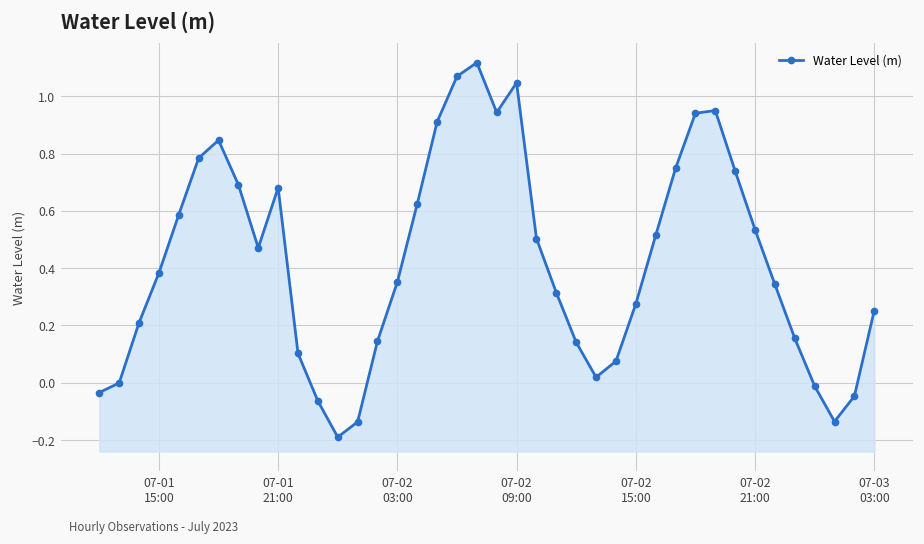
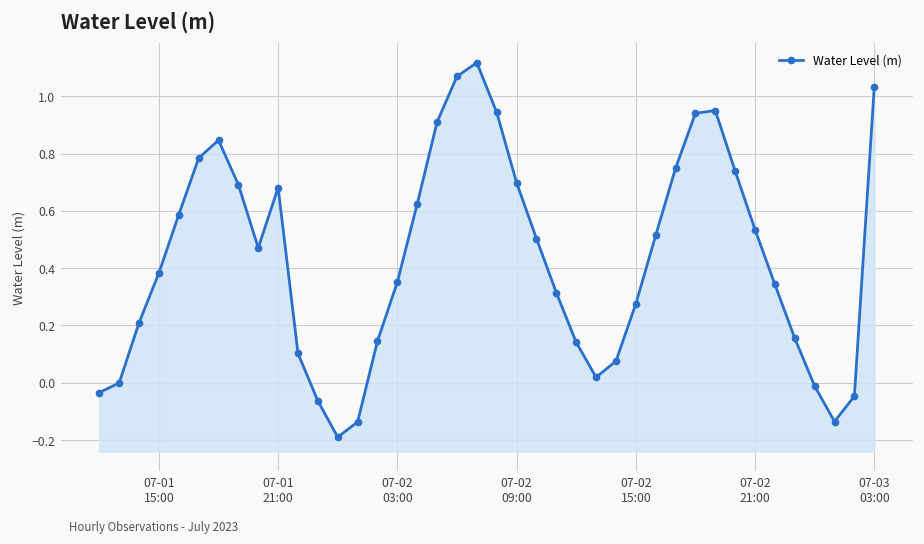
  {
    "07-01 15:00": 0.38,
    "07-01 21:00": 0.68,
    "07-02 03:00": 0.35,
-   "07-02 09:00": 1.05,
+   "07-02 09:00": 0.70,
    "07-02 15:00": 0.28,
    "07-02 21:00": 0.53,
-   "07-03 03:00": 0.25
+   "07-03 03:00": 1.03
  }
